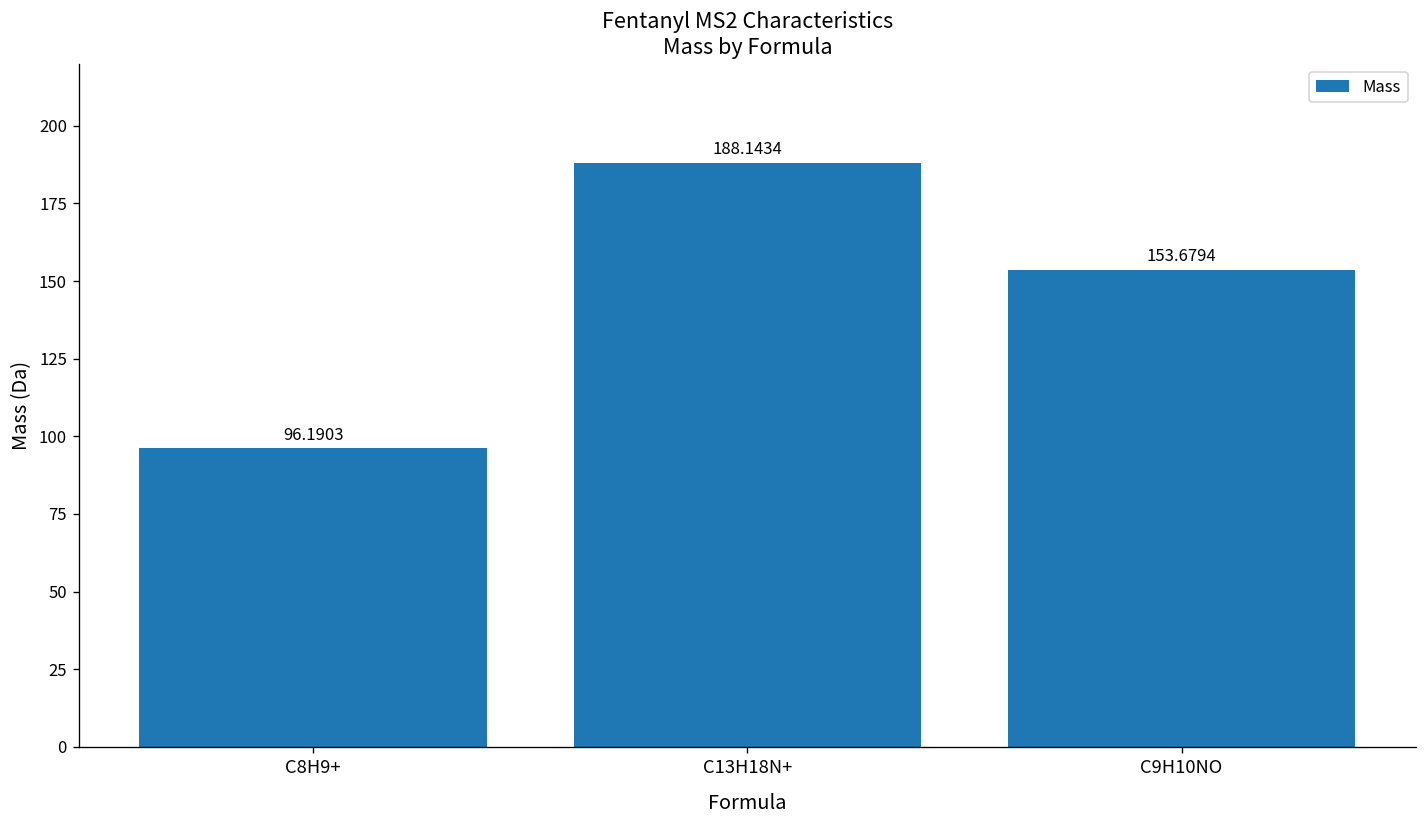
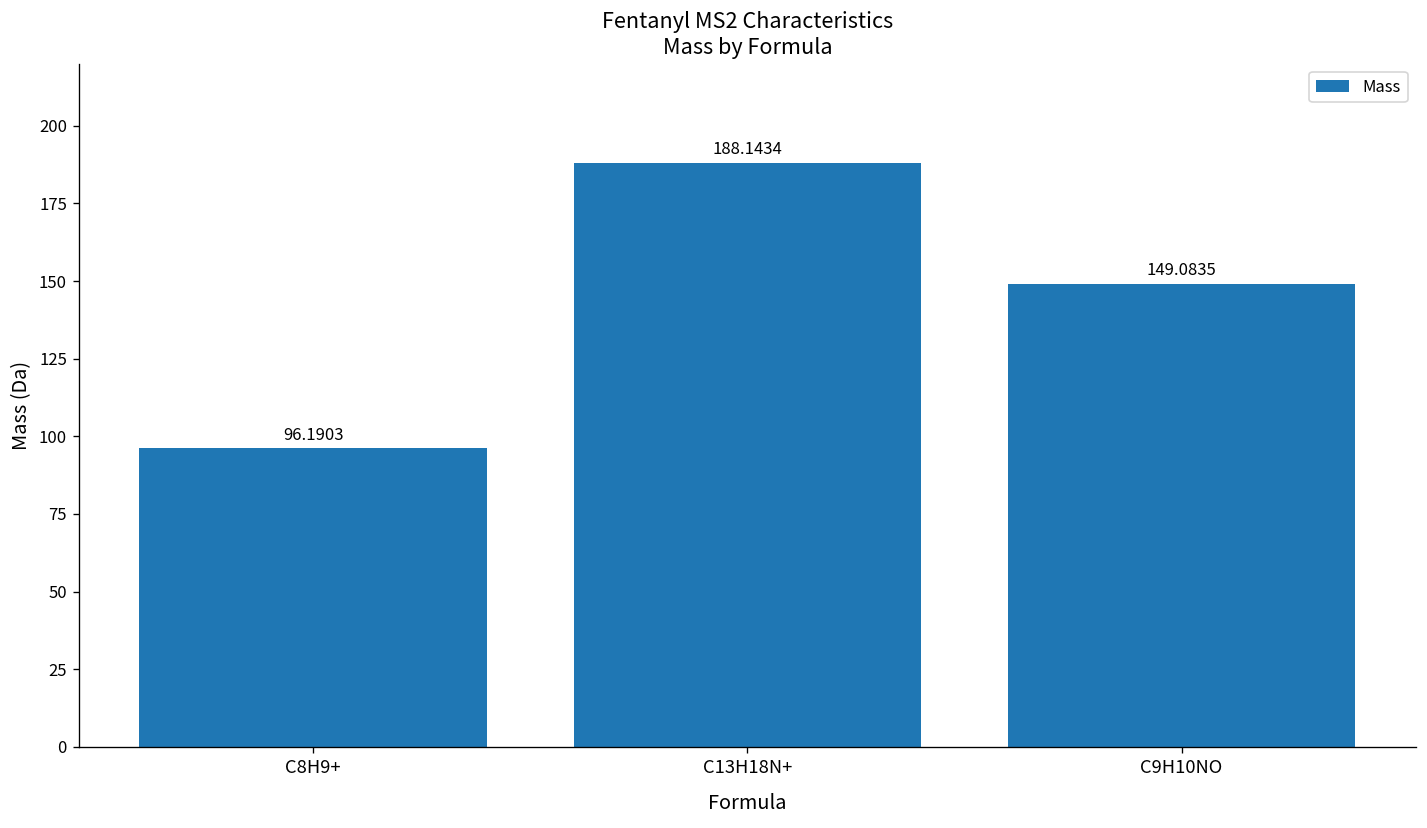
  {
    "C8H9+": 96.1903,
    "C13H18N+": 188.1434,
-   "C9H10NO": 153.6794
+   "C9H10NO": 149.0835
  }
